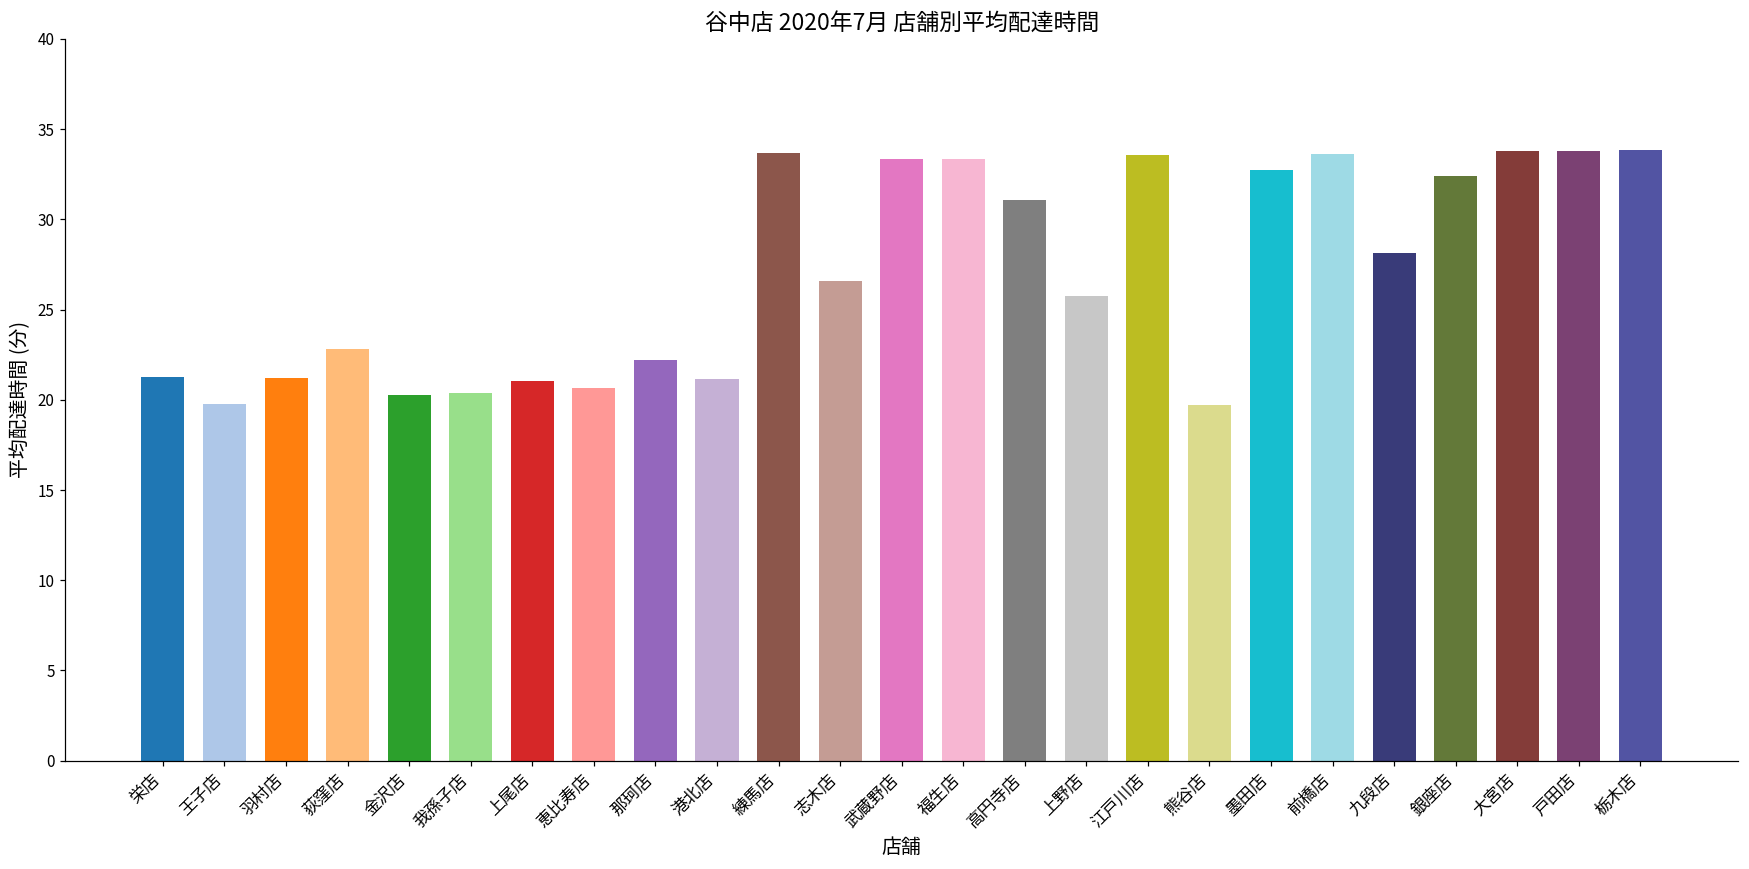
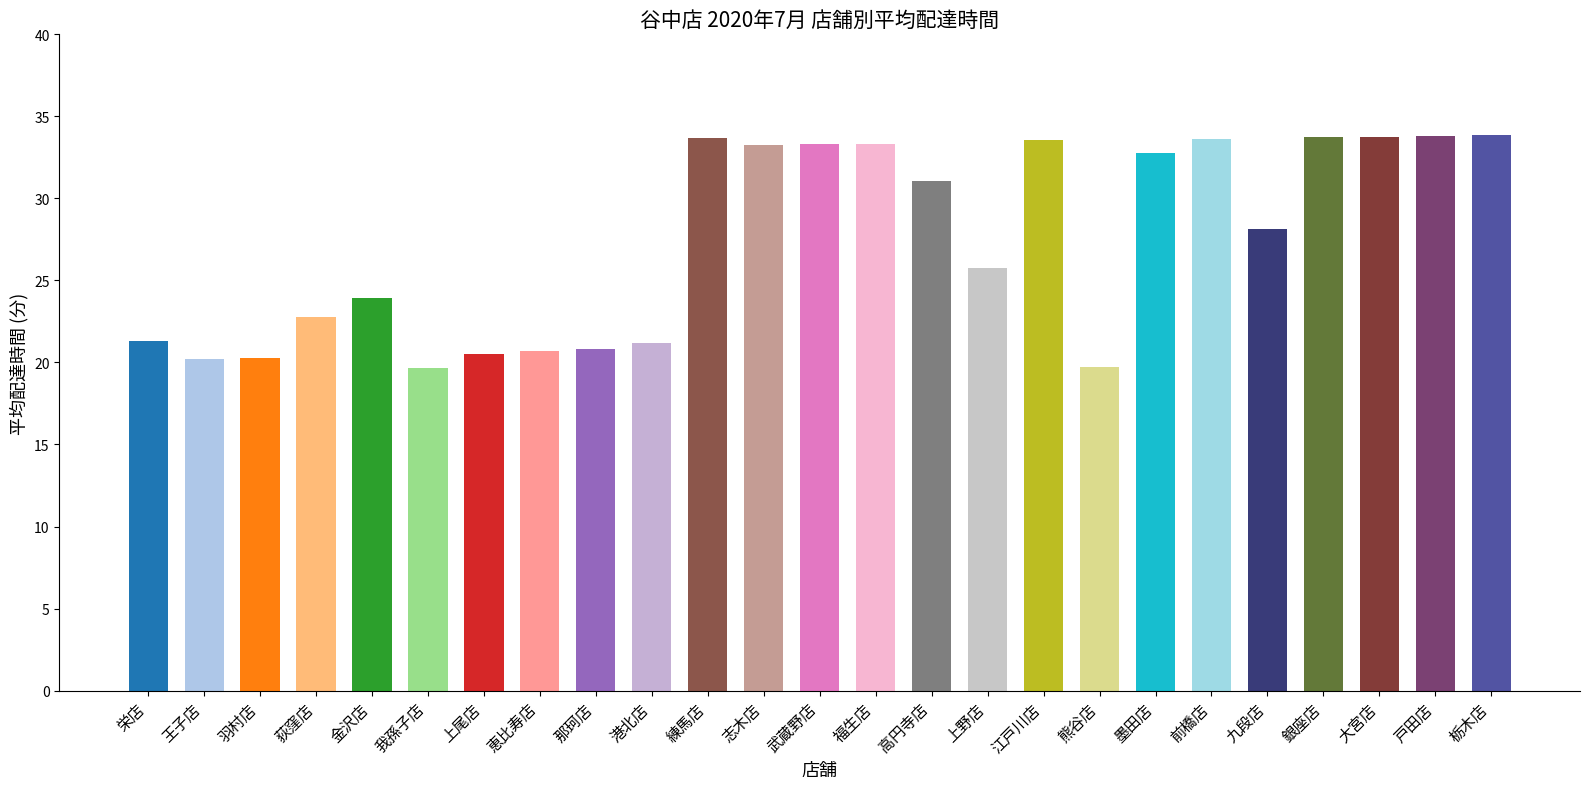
  {
    "栄店": 21.3,
-   "王子店": 19.7,
-   "羽村店": 21.2,
+   "王子店": 20.2,
+   "羽村店": 20.3,
    "荻窪店": 22.8,
-   "金沢店": 20.3,
-   "我孫子店": 20.4,
-   "上尾店": 21.0,
+   "金沢店": 23.9,
+   "我孫子店": 19.7,
+   "上尾店": 20.5,
    "恵比寿店": 20.7,
-   "那珂店": 22.2,
+   "那珂店": 20.8,
    "港北店": 21.2,
    "練馬店": 33.7,
-   "志木店": 26.6,
+   "志木店": 33.2,
    "武蔵野店": 33.3,
    "福生店": 33.3,
    "高円寺店": 31.1,
    "上野店": 25.8,
    "江戸川店": 33.6,
    "熊谷店": 19.7,
    "墨田店": 32.8,
    "前橋店": 33.6,
    "九段店": 28.2,
-   "銀座店": 32.4,
+   "銀座店": 33.8,
    "大宮店": 33.8,
    "戸田店": 33.8,
    "栃木店": 33.8
  }
